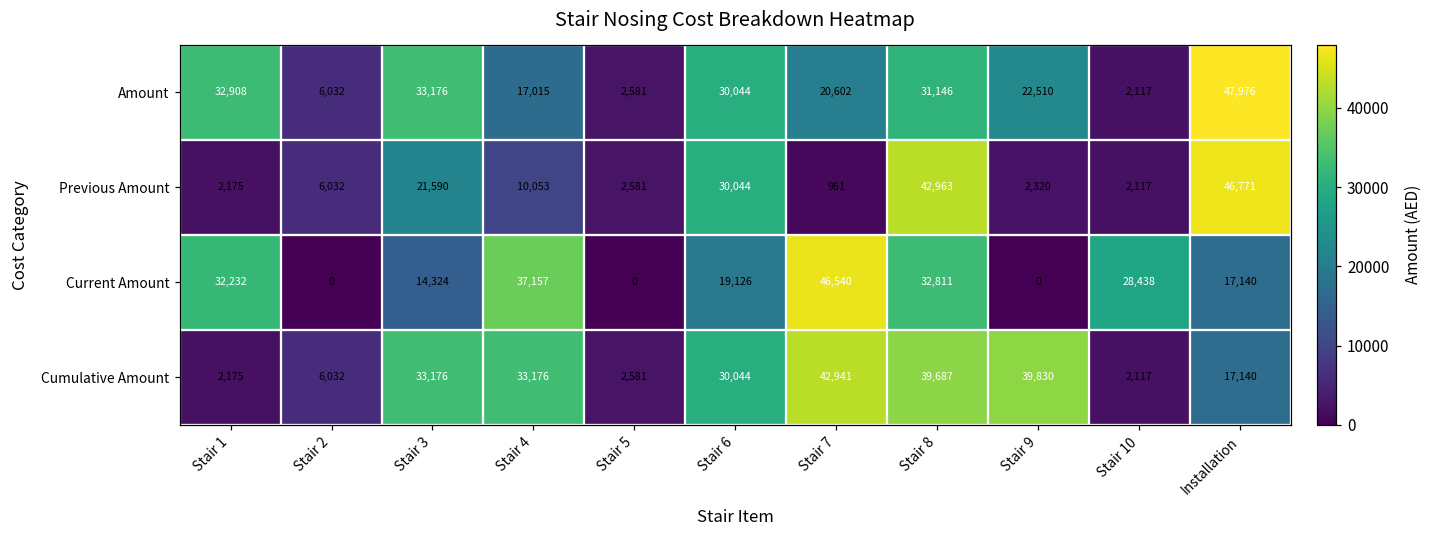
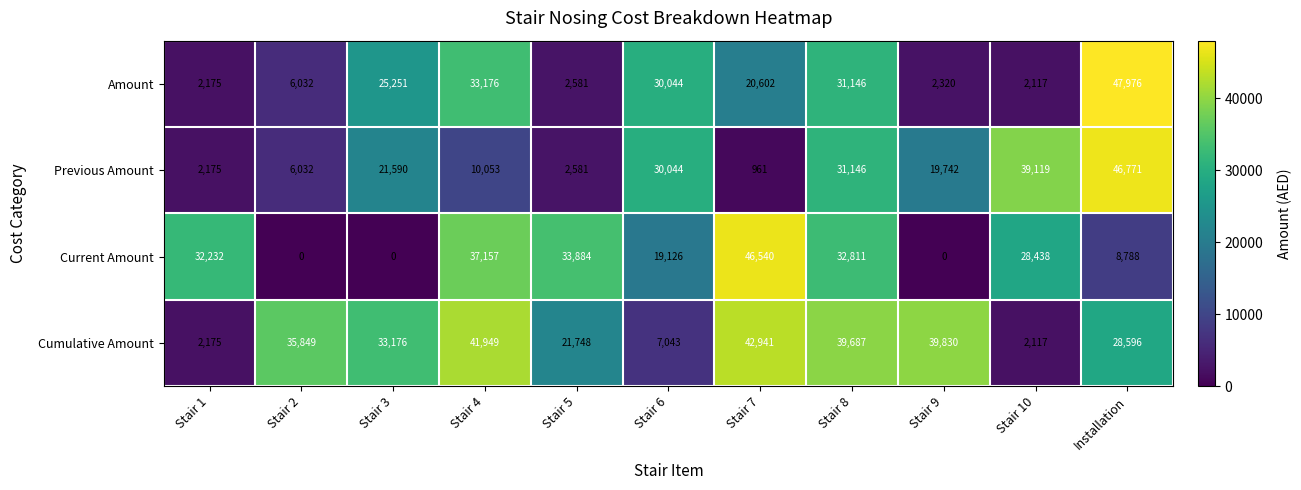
  {
    "Amount": {
-     "Stair 1": "32,908",
+     "Stair 1": "2,175",
      "Stair 2": "6,032",
-     "Stair 3": "33,176",
-     "Stair 4": "17,015",
+     "Stair 3": "25,251",
+     "Stair 4": "33,176",
      "Stair 5": "2,581",
      "Stair 6": "30,044",
      "Stair 7": "20,602",
      "Stair 8": "31,146",
-     "Stair 9": "22,510",
+     "Stair 9": "2,320",
      "Stair 10": "2,117",
      "Installation": "47,976"
    },
    "Previous Amount": {
      "Stair 1": "2,175",
      "Stair 2": "6,032",
      "Stair 3": "21,590",
      "Stair 4": "10,053",
      "Stair 5": "2,581",
      "Stair 6": "30,044",
      "Stair 7": "961",
-     "Stair 8": "42,963",
-     "Stair 9": "2,320",
-     "Stair 10": "2,117",
+     "Stair 8": "31,146",
+     "Stair 9": "19,742",
+     "Stair 10": "39,119",
      "Installation": "46,771"
    },
    "Current Amount": {
      "Stair 1": "32,232",
      "Stair 2": "0",
-     "Stair 3": "14,324",
+     "Stair 3": "0",
      "Stair 4": "37,157",
-     "Stair 5": "0",
+     "Stair 5": "33,884",
      "Stair 6": "19,126",
      "Stair 7": "46,540",
      "Stair 8": "32,811",
      "Stair 9": "0",
      "Stair 10": "28,438",
-     "Installation": "17,140"
+     "Installation": "8,788"
    },
    "Cumulative Amount": {
      "Stair 1": "2,175",
-     "Stair 2": "6,032",
+     "Stair 2": "35,849",
      "Stair 3": "33,176",
-     "Stair 4": "33,176",
-     "Stair 5": "2,581",
-     "Stair 6": "30,044",
+     "Stair 4": "41,949",
+     "Stair 5": "21,748",
+     "Stair 6": "7,043",
      "Stair 7": "42,941",
      "Stair 8": "39,687",
      "Stair 9": "39,830",
      "Stair 10": "2,117",
-     "Installation": "17,140"
+     "Installation": "28,596"
    }
  }
